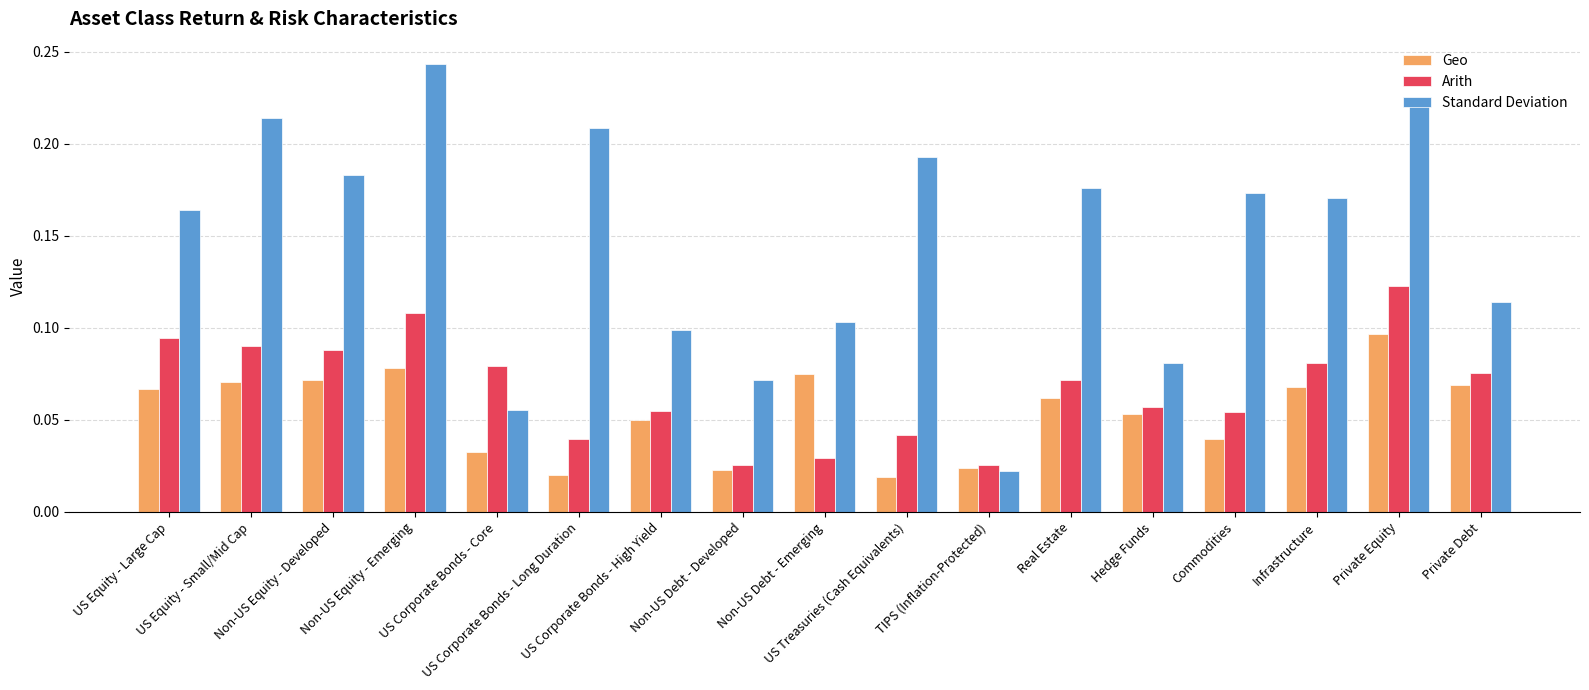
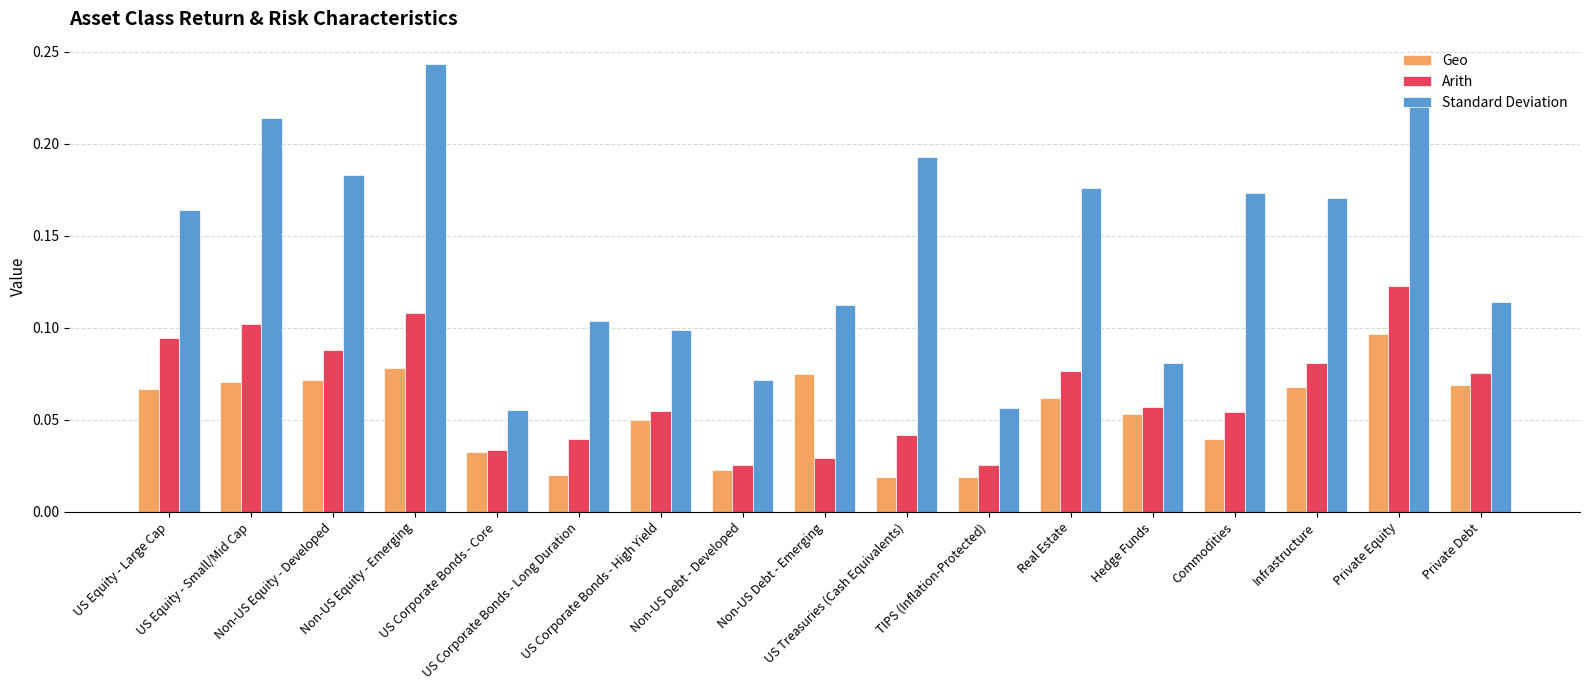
  {
    "Geo": {
      "US Equity - Large Cap": 0.067,
      "US Equity - Small/Mid Cap": 0.070,
      "Non-US Equity - Developed": 0.071,
      "Non-US Equity - Emerging": 0.078,
      "US Corporate Bonds - Core": 0.032,
      "US Corporate Bonds - Long Duration": 0.020,
      "US Corporate Bonds - High Yield": 0.050,
      "Non-US Debt - Developed": 0.023,
      "Non-US Debt - Emerging": 0.075,
      "US Treasuries (Cash Equivalents)": 0.019,
-     "TIPS (Inflation-Protected)": 0.024,
+     "TIPS (Inflation-Protected)": 0.019,
      "Real Estate": 0.062,
      "Hedge Funds": 0.053,
      "Commodities": 0.040,
      "Infrastructure": 0.068,
      "Private Equity": 0.097,
      "Private Debt": 0.069
    },
    "Arith": {
      "US Equity - Large Cap": 0.094,
-     "US Equity - Small/Mid Cap": 0.090,
+     "US Equity - Small/Mid Cap": 0.102,
      "Non-US Equity - Developed": 0.088,
      "Non-US Equity - Emerging": 0.108,
-     "US Corporate Bonds - Core": 0.079,
+     "US Corporate Bonds - Core": 0.034,
      "US Corporate Bonds - Long Duration": 0.040,
      "US Corporate Bonds - High Yield": 0.055,
      "Non-US Debt - Developed": 0.025,
      "Non-US Debt - Emerging": 0.029,
      "US Treasuries (Cash Equivalents)": 0.042,
      "TIPS (Inflation-Protected)": 0.026,
-     "Real Estate": 0.072,
+     "Real Estate": 0.077,
      "Hedge Funds": 0.057,
      "Commodities": 0.055,
      "Infrastructure": 0.081,
      "Private Equity": 0.123,
      "Private Debt": 0.075
    },
    "Standard Deviation": {
      "US Equity - Large Cap": 0.164,
      "US Equity - Small/Mid Cap": 0.214,
      "Non-US Equity - Developed": 0.183,
      "Non-US Equity - Emerging": 0.243,
      "US Corporate Bonds - Core": 0.055,
-     "US Corporate Bonds - Long Duration": 0.208,
+     "US Corporate Bonds - Long Duration": 0.104,
      "US Corporate Bonds - High Yield": 0.099,
      "Non-US Debt - Developed": 0.072,
-     "Non-US Debt - Emerging": 0.103,
+     "Non-US Debt - Emerging": 0.113,
      "US Treasuries (Cash Equivalents)": 0.193,
-     "TIPS (Inflation-Protected)": 0.022,
+     "TIPS (Inflation-Protected)": 0.056,
      "Real Estate": 0.176,
      "Hedge Funds": 0.081,
      "Commodities": 0.173,
      "Infrastructure": 0.170,
      "Private Equity": 0.223,
      "Private Debt": 0.114
    }
  }
